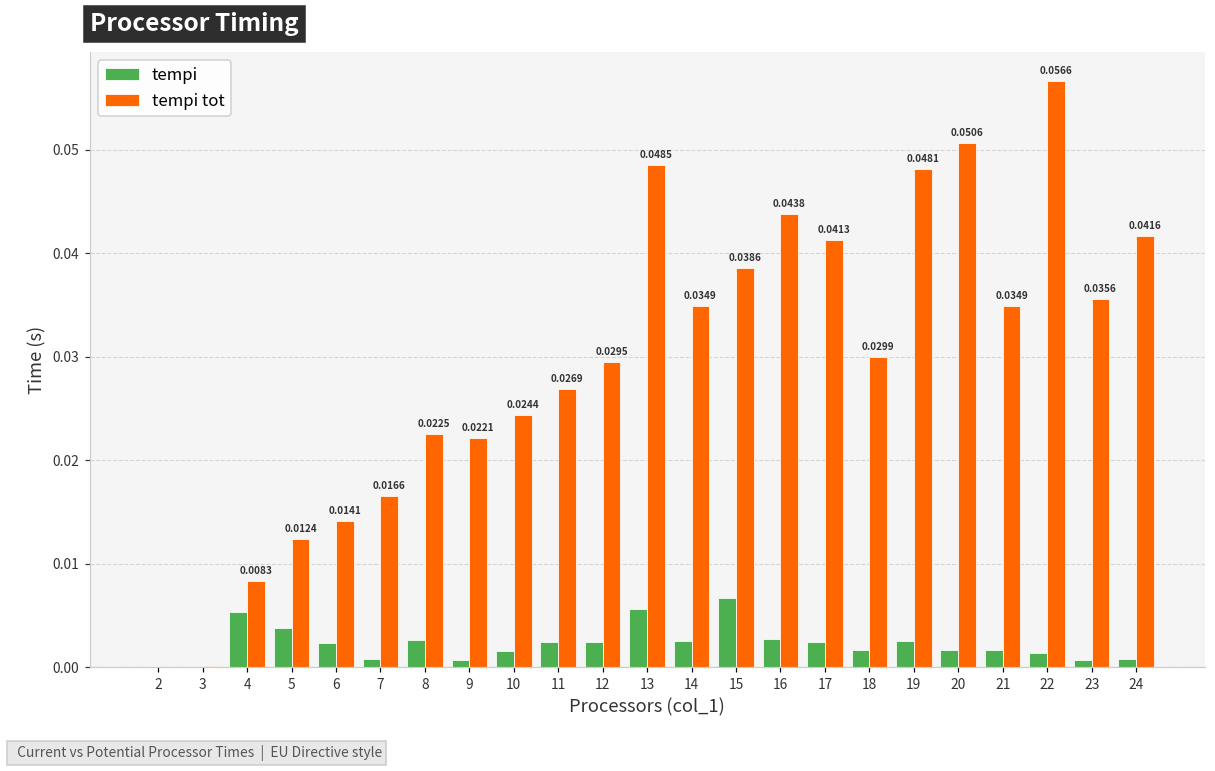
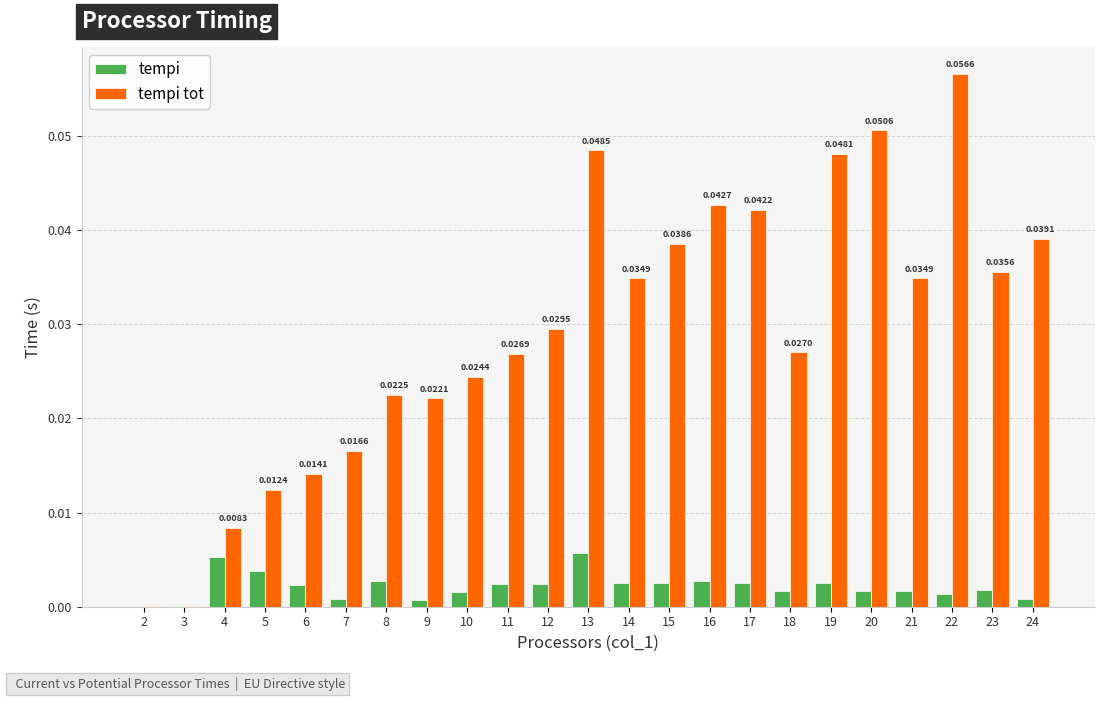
  {
    "tempi": {
      "4": 0.005,
      "5": 0.004,
      "6": 0.002,
      "7": 0.001,
      "8": 0.003,
      "9": 0.001,
      "10": 0.002,
      "11": 0.002,
      "12": 0.002,
      "13": 0.006,
      "14": 0.002,
-     "15": 0.007,
+     "15": 0.003,
      "16": 0.003,
      "17": 0.002,
      "18": 0.002,
      "19": 0.003,
      "20": 0.002,
      "21": 0.002,
      "22": 0.001,
-     "23": 0.001,
+     "23": 0.002,
      "24": 0.001
    },
    "tempi tot": {
      "4": 0.0083,
      "5": 0.0124,
      "6": 0.0141,
      "7": 0.0166,
      "8": 0.0225,
      "9": 0.0221,
      "10": 0.0244,
      "11": 0.0269,
      "12": 0.0295,
      "13": 0.0485,
      "14": 0.0349,
      "15": 0.0386,
-     "16": 0.0438,
-     "17": 0.0413,
-     "18": 0.0299,
+     "16": 0.0427,
+     "17": 0.0422,
+     "18": 0.0270,
      "19": 0.0481,
      "20": 0.0506,
      "21": 0.0349,
      "22": 0.0566,
      "23": 0.0356,
-     "24": 0.0416
+     "24": 0.0391
    }
  }
